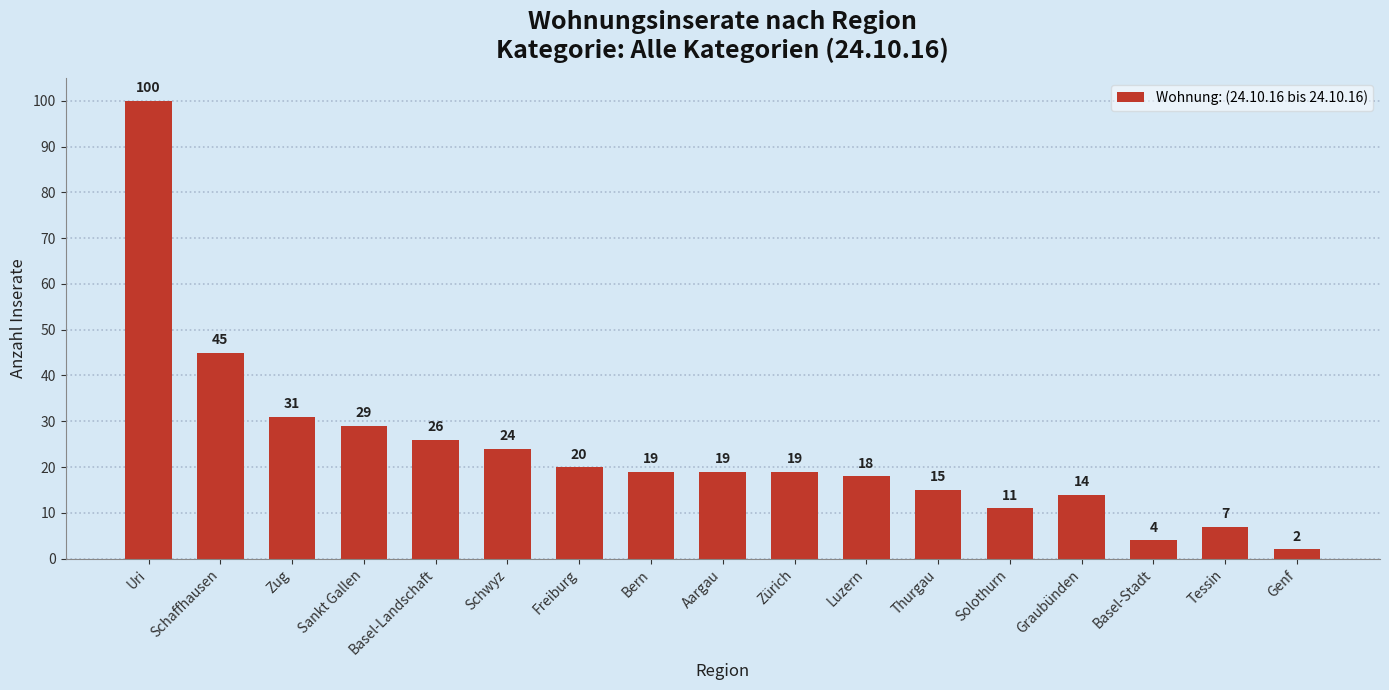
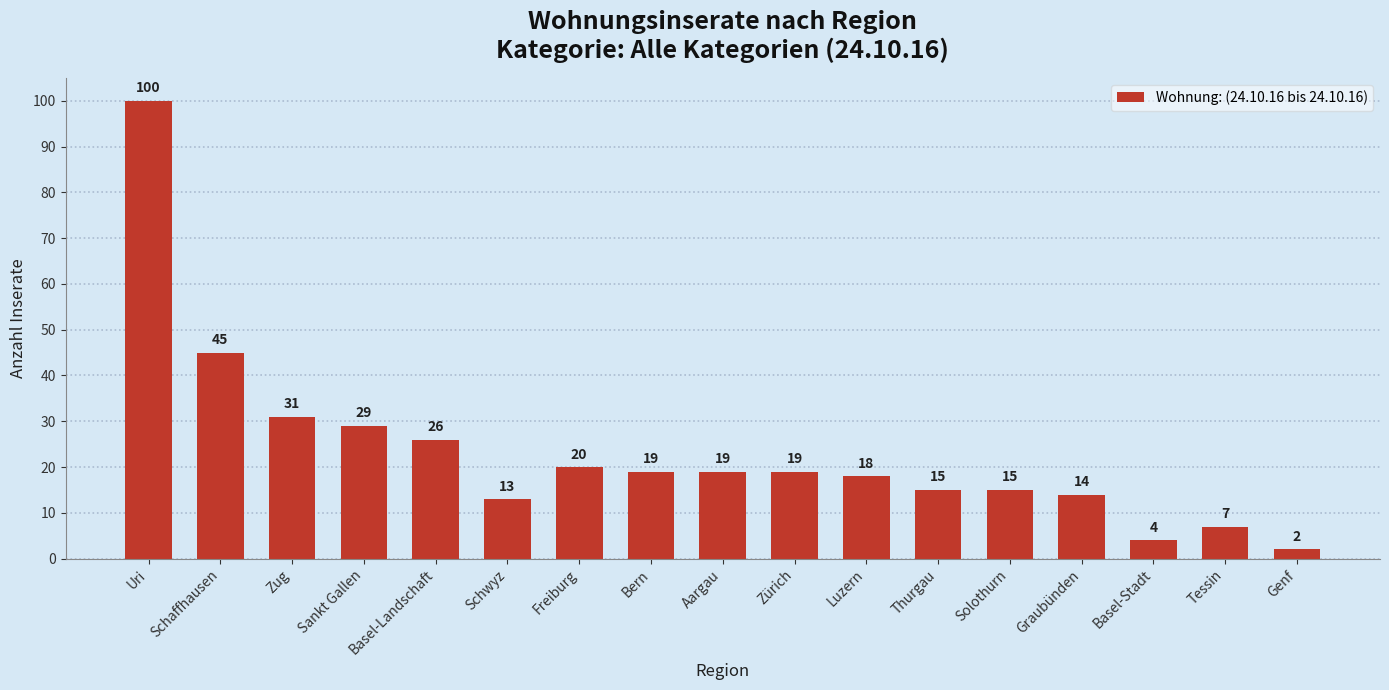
  {
    "Uri": 100,
    "Schaffhausen": 45,
    "Zug": 31,
    "Sankt Gallen": 29,
    "Basel-Landschaft": 26,
-   "Schwyz": 24,
+   "Schwyz": 13,
    "Freiburg": 20,
    "Bern": 19,
    "Aargau": 19,
    "Zürich": 19,
    "Luzern": 18,
    "Thurgau": 15,
-   "Solothurn": 11,
+   "Solothurn": 15,
    "Graubünden": 14,
    "Basel-Stadt": 4,
    "Tessin": 7,
    "Genf": 2
  }
